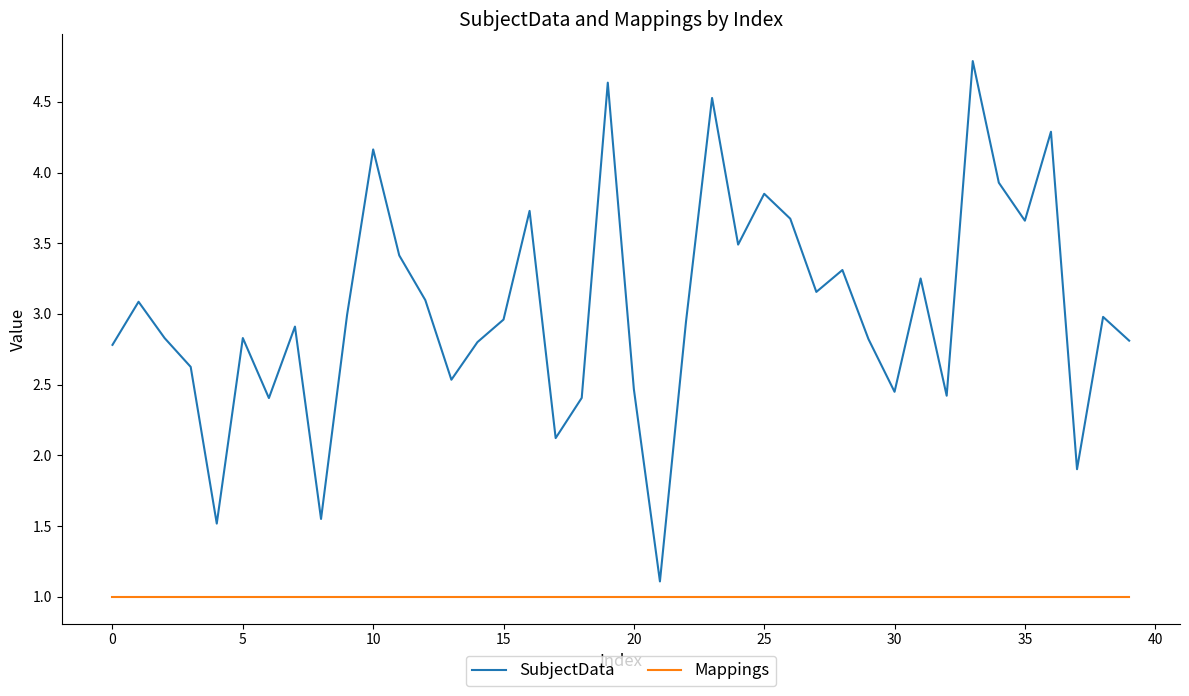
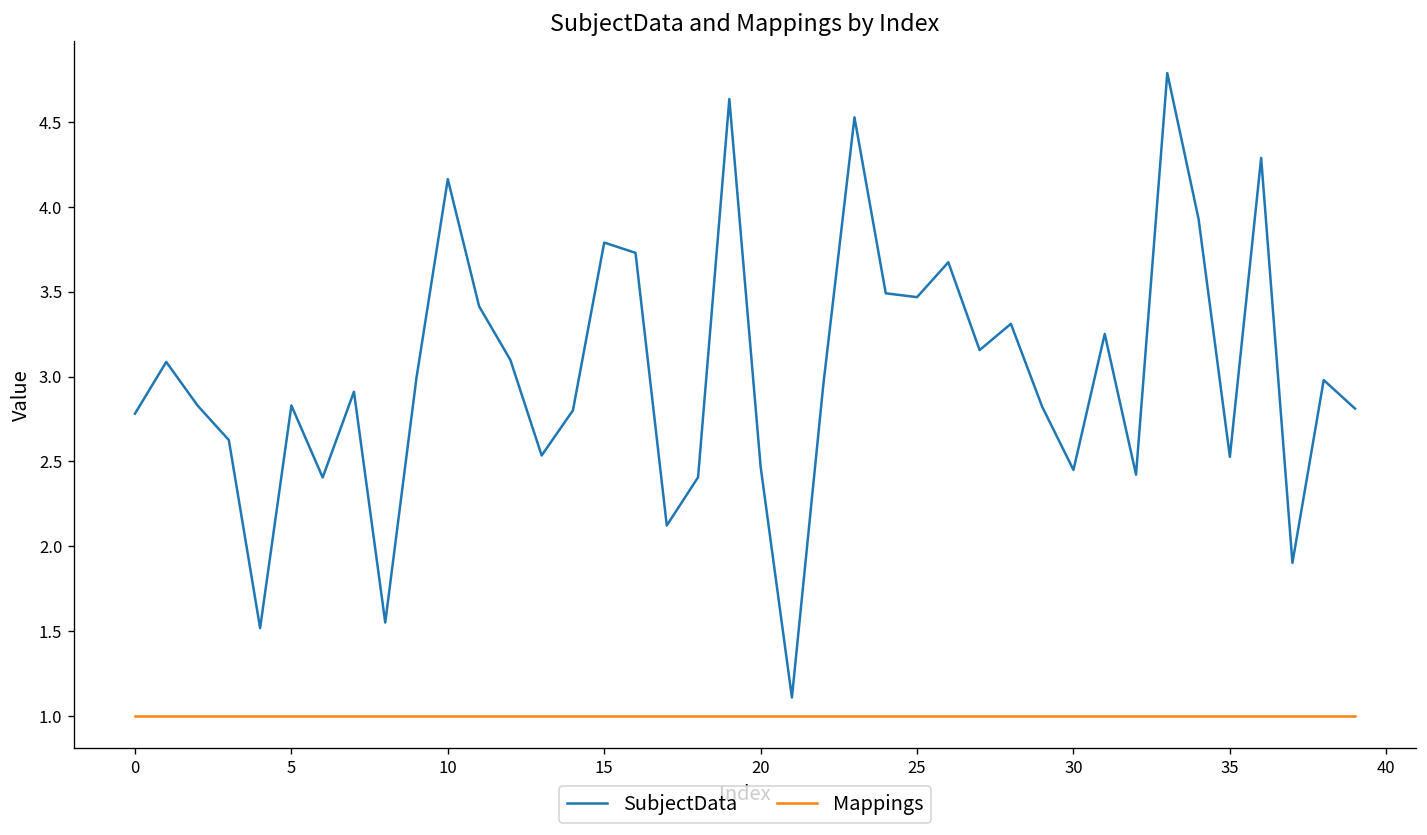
  {
    "SubjectData": {
      "0": 2.78,
      "5": 2.83,
      "10": 4.16,
-     "15": 2.96,
+     "15": 3.79,
      "20": 2.47,
-     "25": 3.85,
+     "25": 3.47,
      "30": 2.45,
-     "35": 3.66
+     "35": 2.53
    },
    "Mappings": {
      "0": 1.00,
      "5": 1.00,
      "10": 1.00,
      "15": 1.00,
      "20": 1.00,
      "25": 1.00,
      "30": 1.00,
      "35": 1.00
    }
  }
